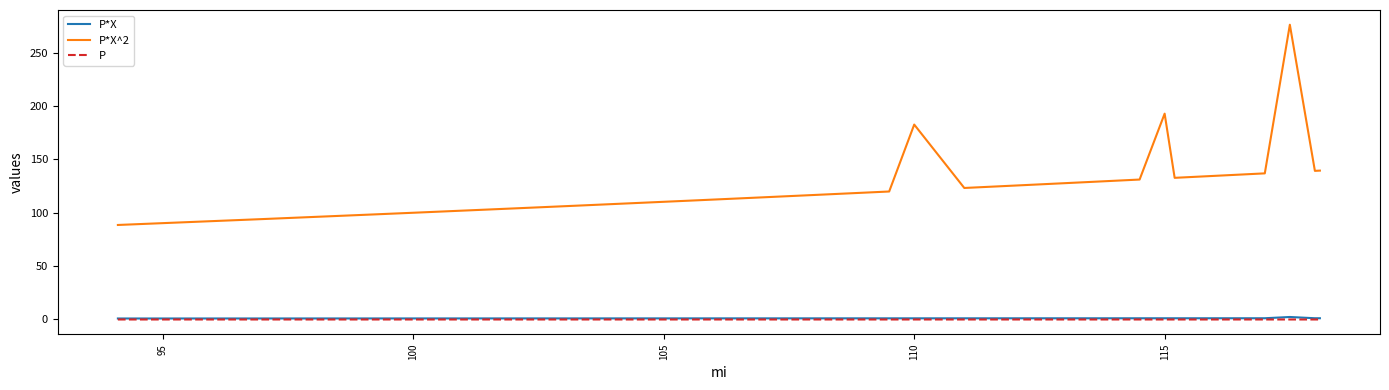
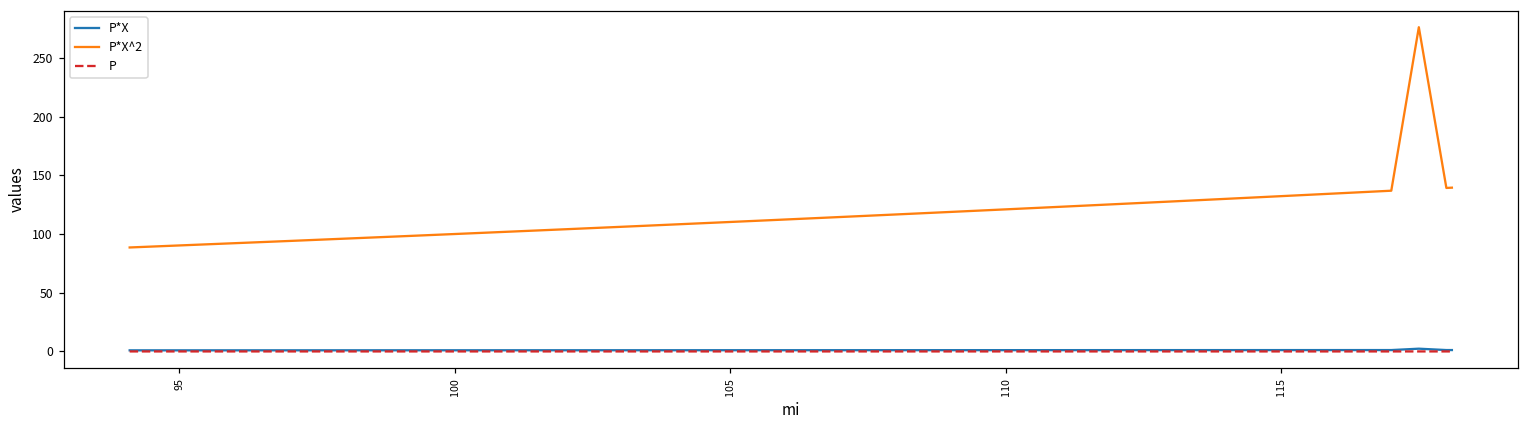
  {
    "P*X^2": {
-     "110": 183,
-     "115": 193
+     "110": 121,
+     "115": 132
    }
  }
